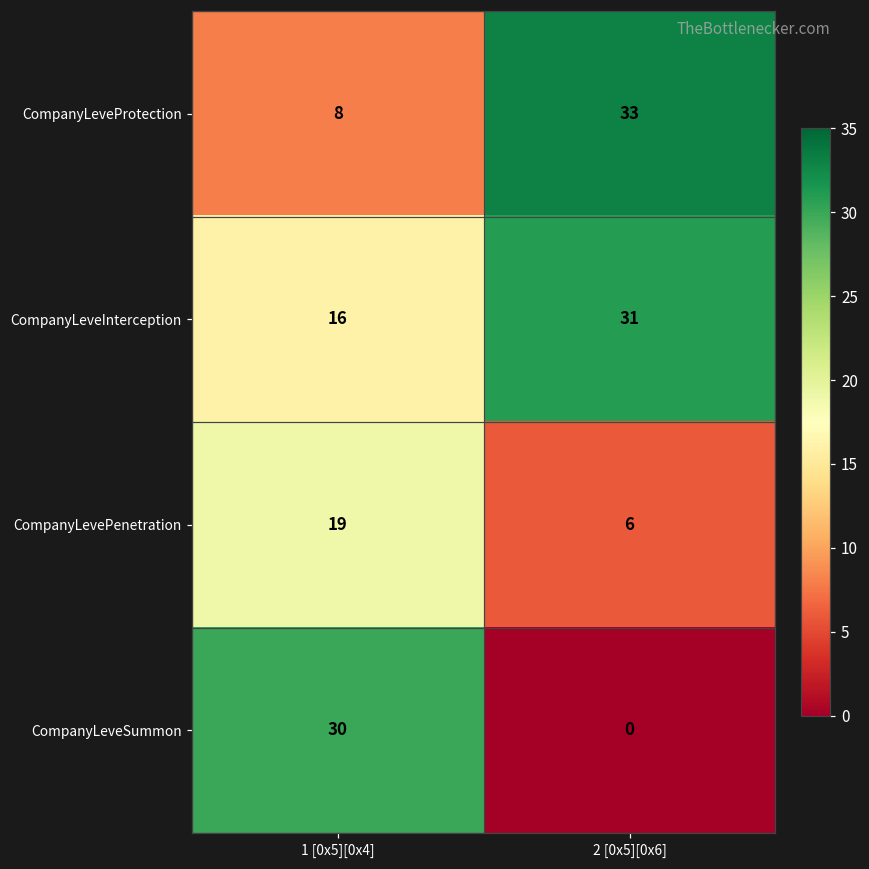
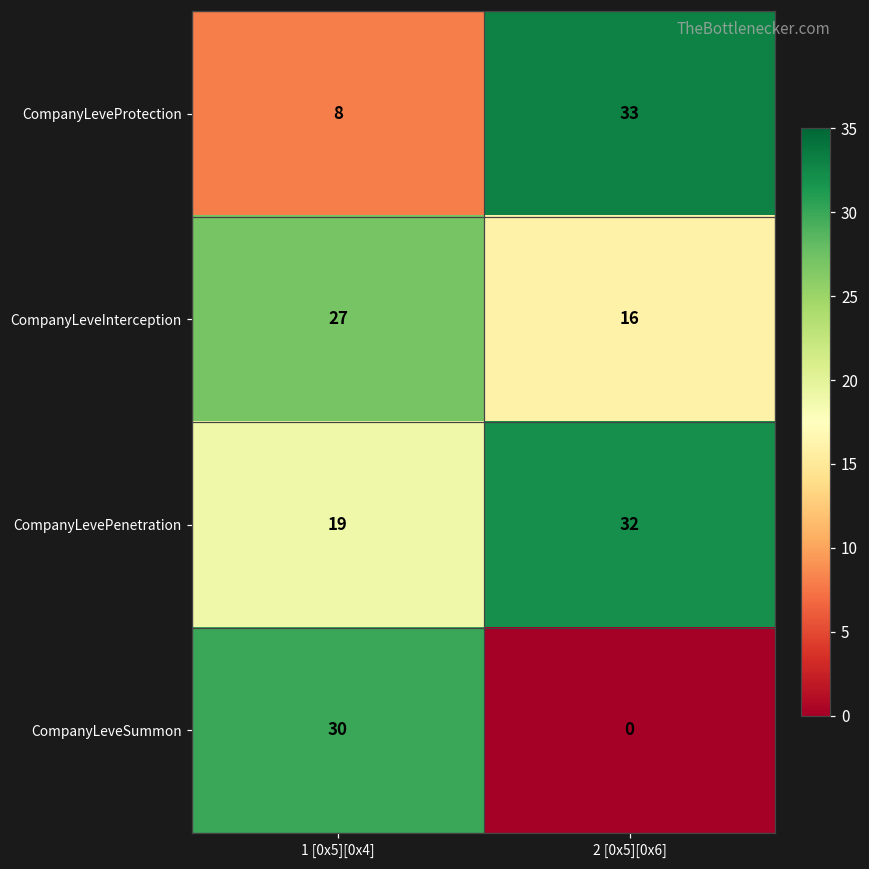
  {
    "CompanyLeveProtection": {
      "1 [0x5][0x4]": 8,
      "2 [0x5][0x6]": 33
    },
    "CompanyLeveInterception": {
-     "1 [0x5][0x4]": 16,
-     "2 [0x5][0x6]": 31
+     "1 [0x5][0x4]": 27,
+     "2 [0x5][0x6]": 16
    },
    "CompanyLevePenetration": {
      "1 [0x5][0x4]": 19,
-     "2 [0x5][0x6]": 6
+     "2 [0x5][0x6]": 32
    },
    "CompanyLeveSummon": {
      "1 [0x5][0x4]": 30,
      "2 [0x5][0x6]": 0
    }
  }
